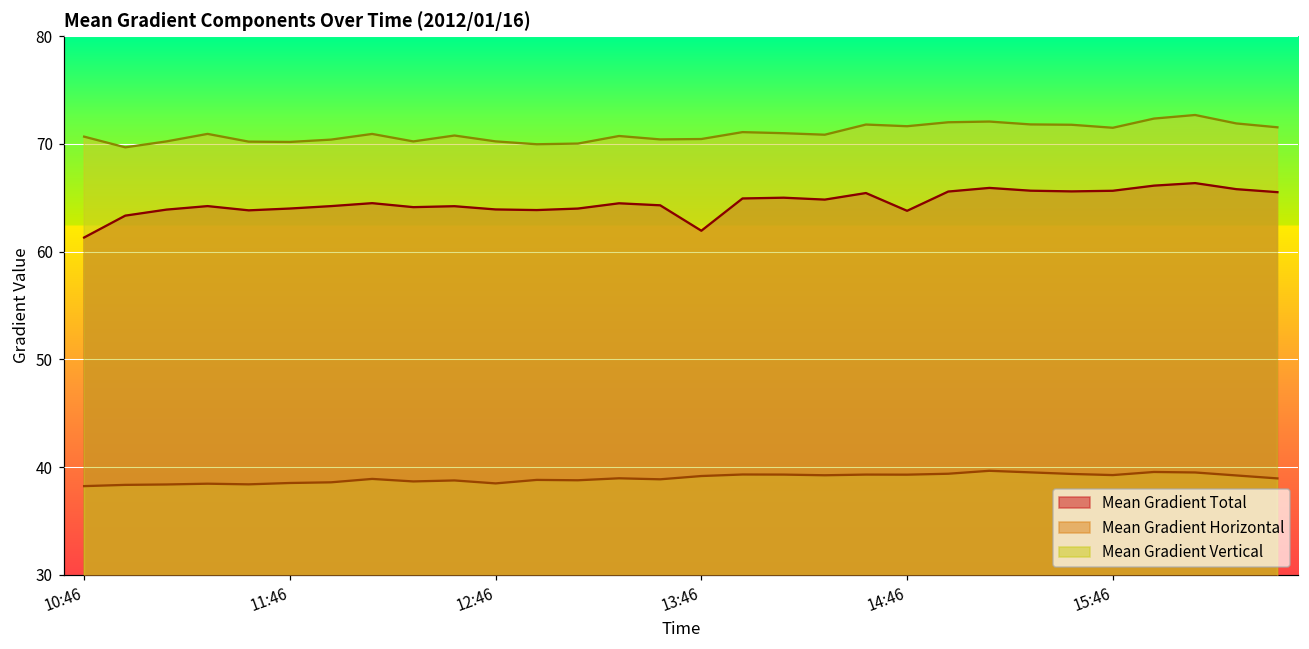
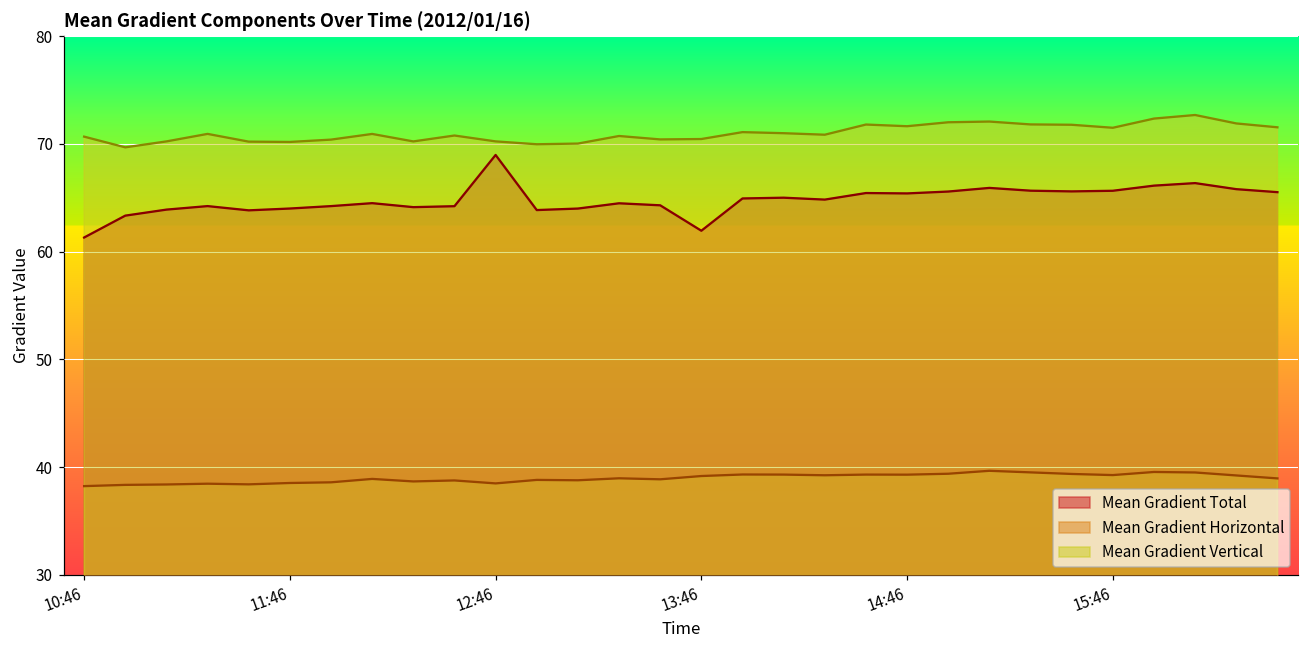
  {
    "Mean Gradient Total": {
      "10:46": 61,
      "11:46": 64,
-     "12:46": 64,
+     "12:46": 69,
      "13:46": 62,
-     "14:46": 64,
+     "14:46": 65,
      "15:46": 66
    }
  }
